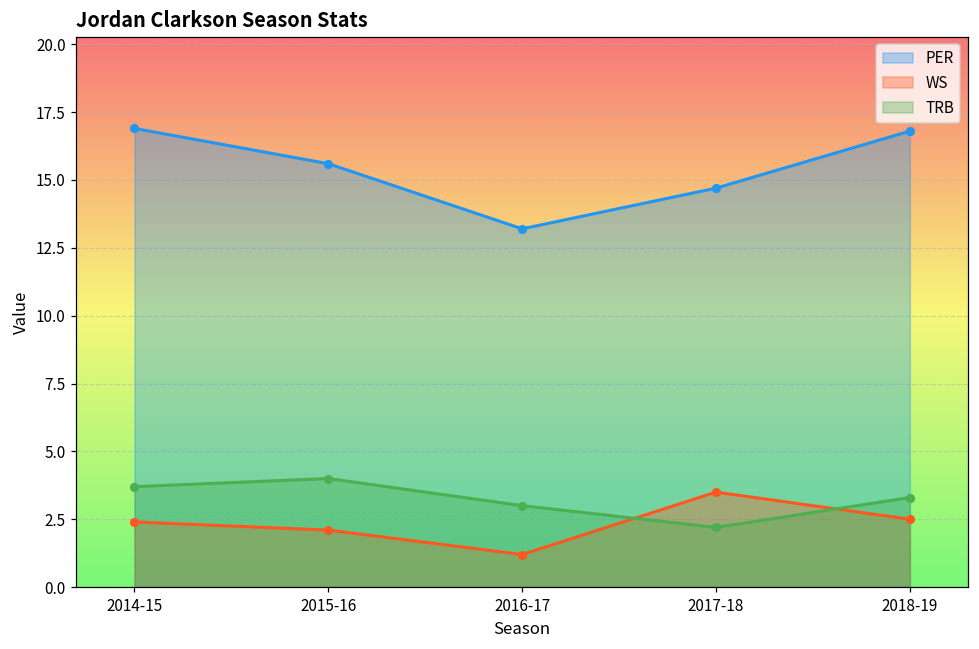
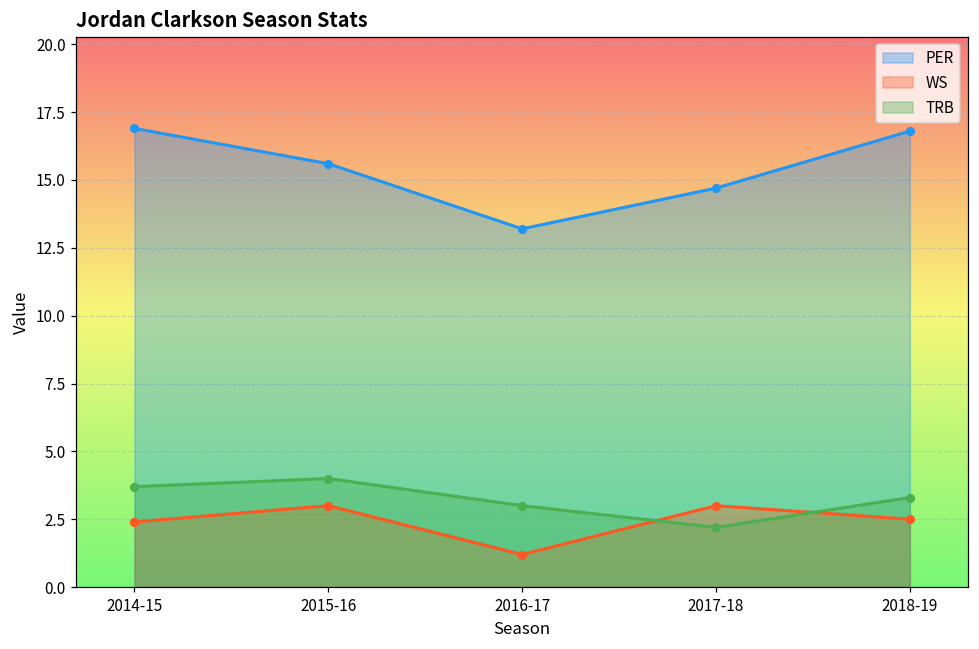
  {
    "PER": {
      "2014-15": 16.9,
      "2015-16": 15.6,
      "2016-17": 13.2,
      "2017-18": 14.7,
      "2018-19": 16.8
    },
    "WS": {
      "2014-15": 2.4,
-     "2015-16": 2.1,
+     "2015-16": 3.0,
      "2016-17": 1.2,
-     "2017-18": 3.5,
+     "2017-18": 3.0,
      "2018-19": 2.5
    },
    "TRB": {
      "2014-15": 3.7,
      "2015-16": 4.0,
      "2016-17": 3.0,
      "2017-18": 2.2,
      "2018-19": 3.3
    }
  }
